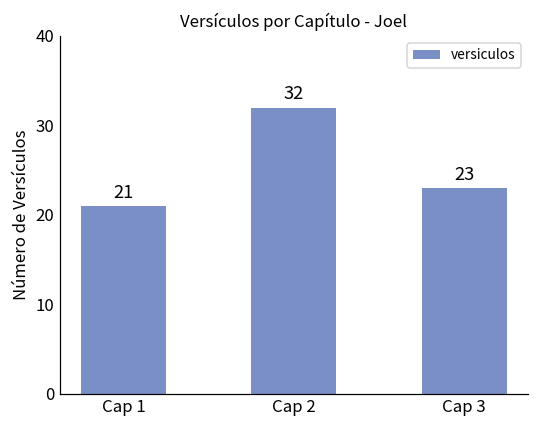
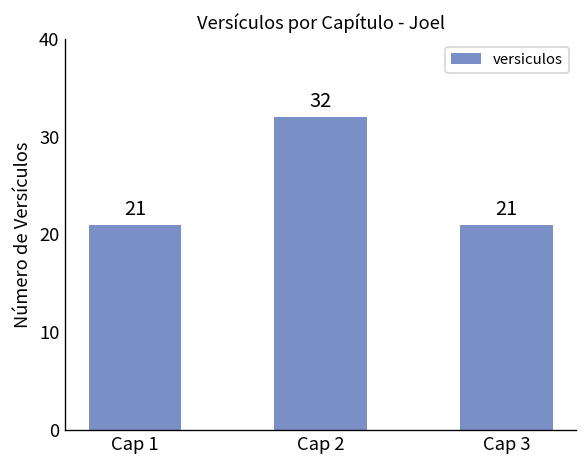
  {
    "Cap 1": 21,
    "Cap 2": 32,
-   "Cap 3": 23
+   "Cap 3": 21
  }
